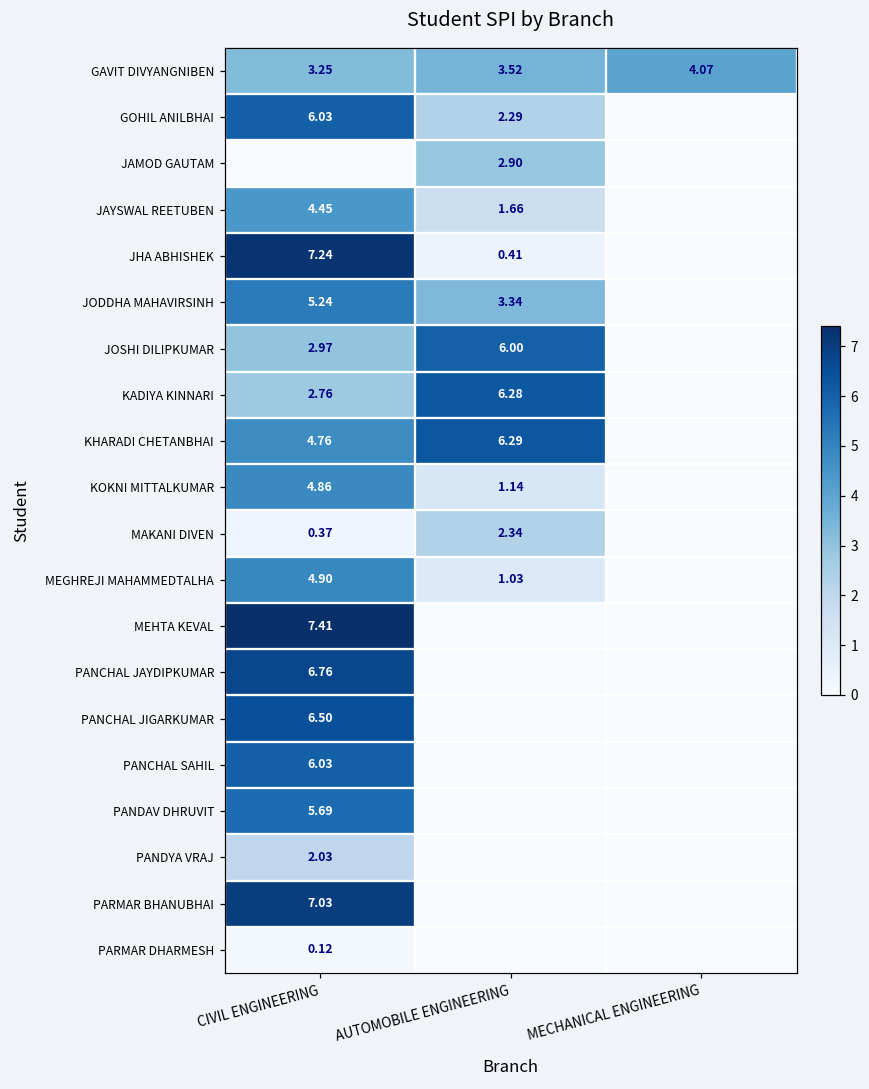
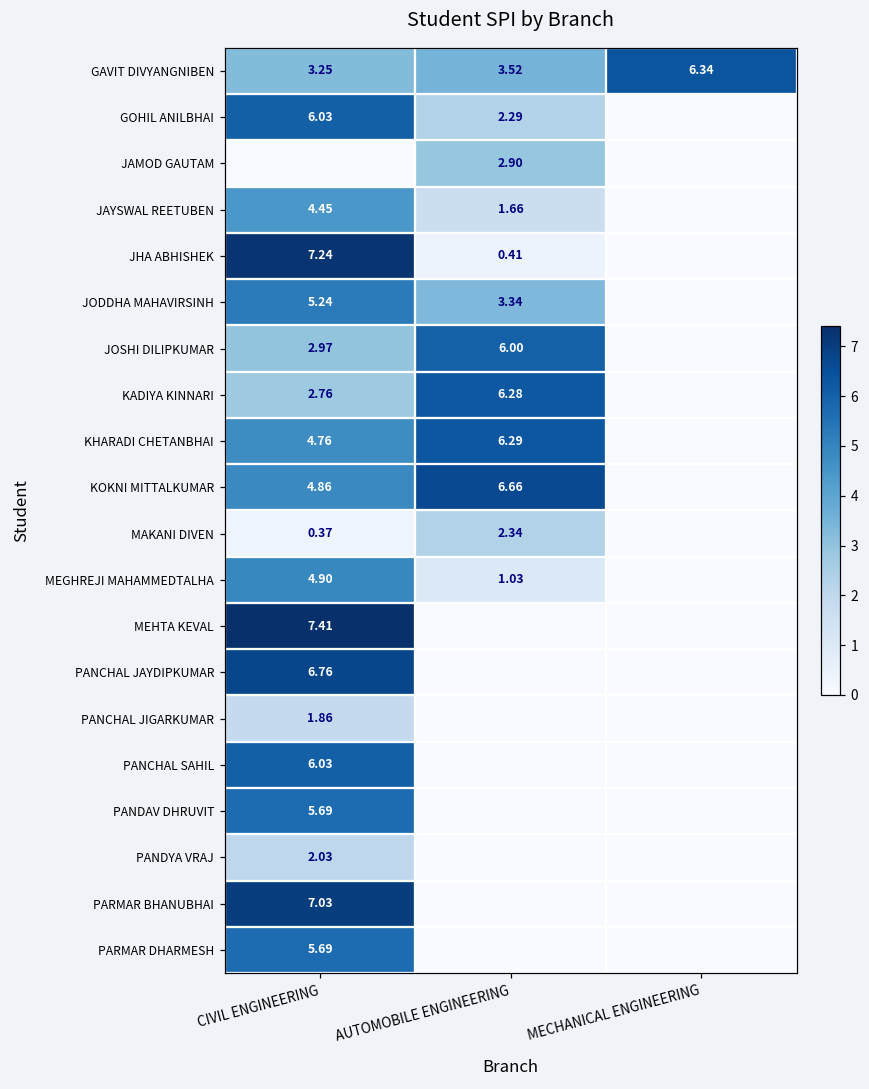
  {
    "GAVIT DIVYANGNIBEN": {
      "CIVIL ENGINEERING": 3.25,
      "AUTOMOBILE ENGINEERING": 3.52,
-     "MECHANICAL ENGINEERING": 4.07
+     "MECHANICAL ENGINEERING": 6.34
    },
    "GOHIL ANILBHAI": {
      "CIVIL ENGINEERING": 6.03,
      "AUTOMOBILE ENGINEERING": 2.29
    },
    "JAMOD GAUTAM": {
      "AUTOMOBILE ENGINEERING": 2.90
    },
    "JAYSWAL REETUBEN": {
      "CIVIL ENGINEERING": 4.45,
      "AUTOMOBILE ENGINEERING": 1.66
    },
    "JHA ABHISHEK": {
      "CIVIL ENGINEERING": 7.24,
      "AUTOMOBILE ENGINEERING": 0.41
    },
    "JODDHA MAHAVIRSINH": {
      "CIVIL ENGINEERING": 5.24,
      "AUTOMOBILE ENGINEERING": 3.34
    },
    "JOSHI DILIPKUMAR": {
      "CIVIL ENGINEERING": 2.97,
      "AUTOMOBILE ENGINEERING": 6.00
    },
    "KADIYA KINNARI": {
      "CIVIL ENGINEERING": 2.76,
      "AUTOMOBILE ENGINEERING": 6.28
    },
    "KHARADI CHETANBHAI": {
      "CIVIL ENGINEERING": 4.76,
      "AUTOMOBILE ENGINEERING": 6.29
    },
    "KOKNI MITTALKUMAR": {
      "CIVIL ENGINEERING": 4.86,
-     "AUTOMOBILE ENGINEERING": 1.14
+     "AUTOMOBILE ENGINEERING": 6.66
    },
    "MAKANI DIVEN": {
      "CIVIL ENGINEERING": 0.37,
      "AUTOMOBILE ENGINEERING": 2.34
    },
    "MEGHREJI MAHAMMEDTALHA": {
      "CIVIL ENGINEERING": 4.90,
      "AUTOMOBILE ENGINEERING": 1.03
    },
    "MEHTA KEVAL": {
      "CIVIL ENGINEERING": 7.41
    },
    "PANCHAL JAYDIPKUMAR": {
      "CIVIL ENGINEERING": 6.76
    },
    "PANCHAL JIGARKUMAR": {
-     "CIVIL ENGINEERING": 6.50
+     "CIVIL ENGINEERING": 1.86
    },
    "PANCHAL SAHIL": {
      "CIVIL ENGINEERING": 6.03
    },
    "PANDAV DHRUVIT": {
      "CIVIL ENGINEERING": 5.69
    },
    "PANDYA VRAJ": {
      "CIVIL ENGINEERING": 2.03
    },
    "PARMAR BHANUBHAI": {
      "CIVIL ENGINEERING": 7.03
    },
    "PARMAR DHARMESH": {
-     "CIVIL ENGINEERING": 0.12
+     "CIVIL ENGINEERING": 5.69
    }
  }
